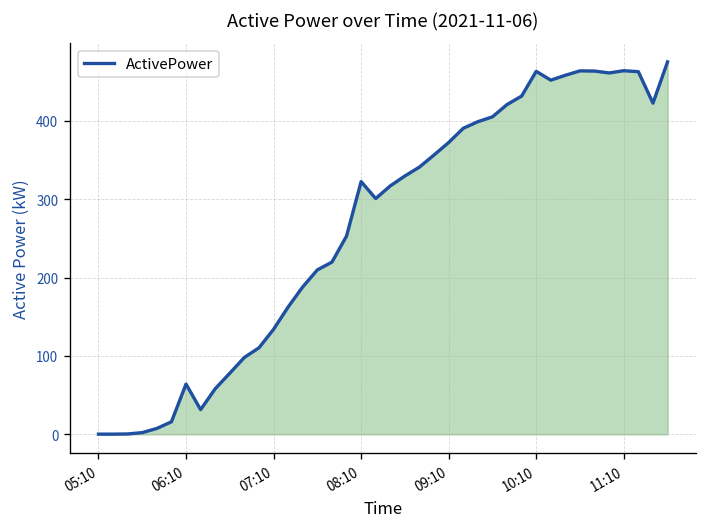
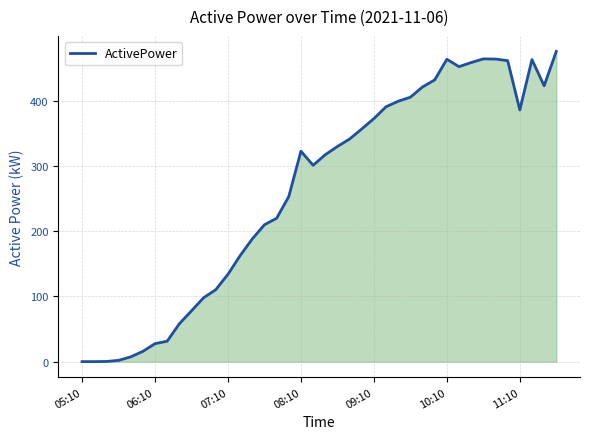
  {
    "05:10": 0,
-   "06:10": 60,
+   "06:10": 30,
    "07:10": 130,
    "08:10": 320,
    "09:10": 370,
    "10:10": 460,
-   "11:10": 460
+   "11:10": 390
  }
